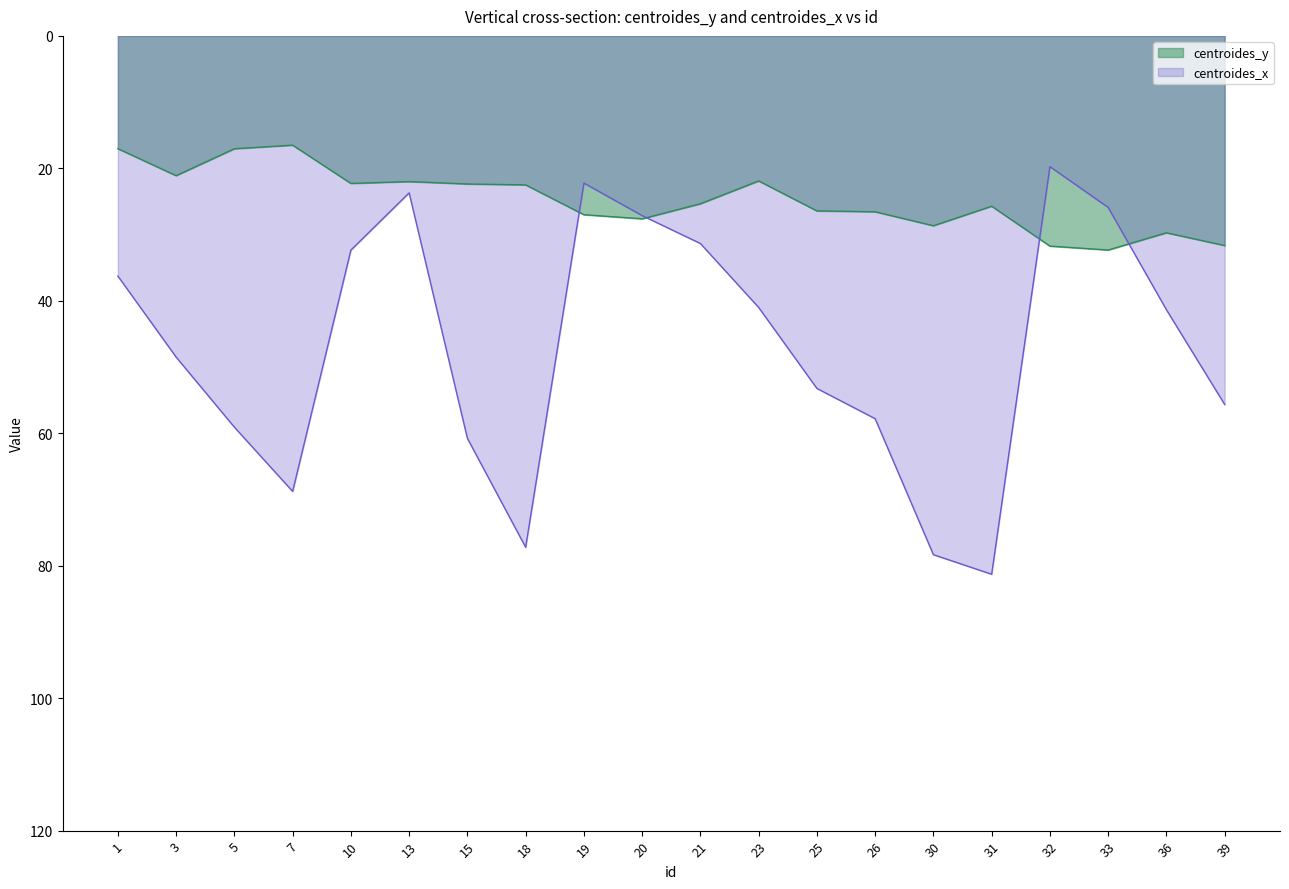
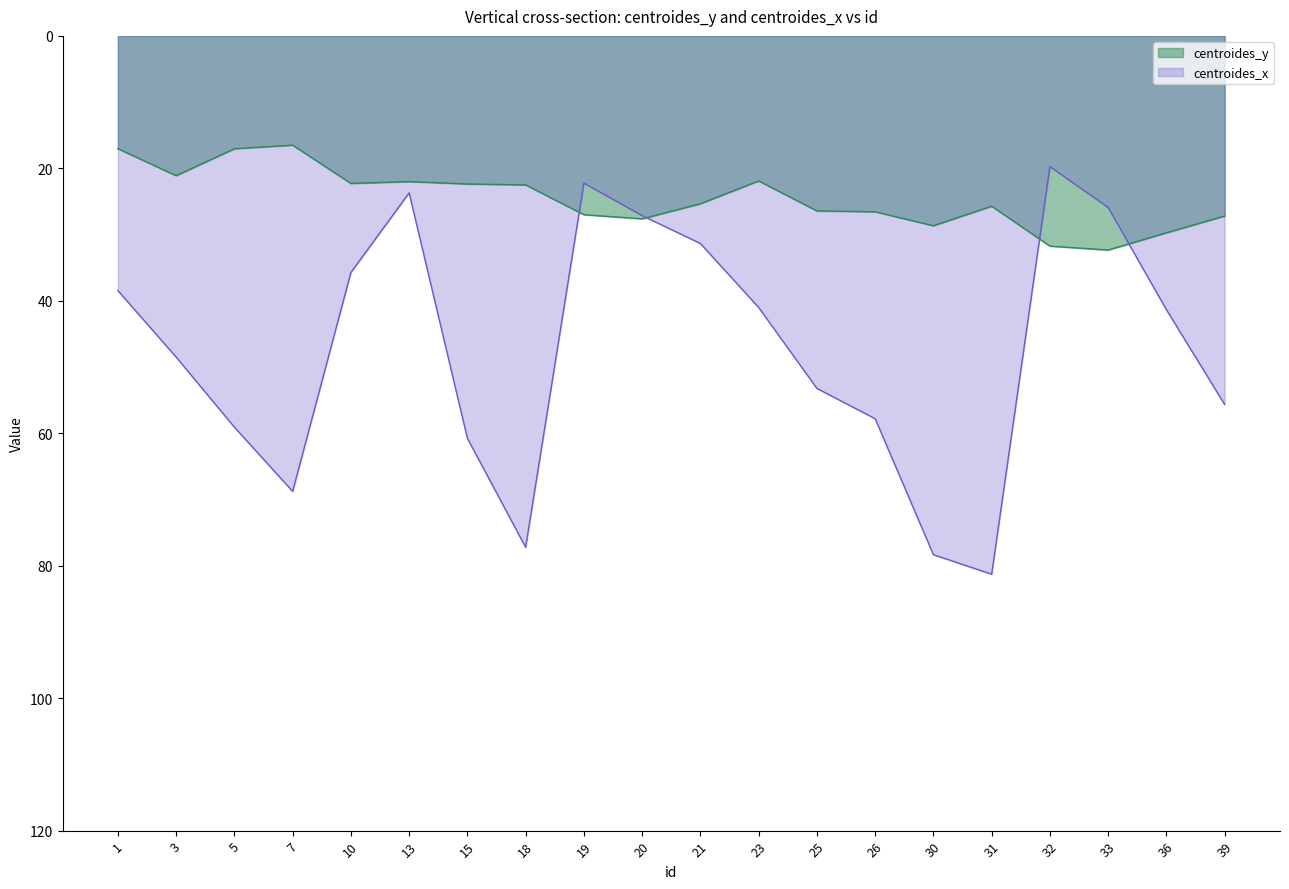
  {
    "centroides_y": {
      "1": 17,
      "3": 21,
      "5": 17,
      "7": 17,
      "10": 22,
      "13": 22,
      "15": 22,
      "18": 23,
      "19": 27,
      "20": 28,
      "21": 25,
      "23": 22,
      "25": 26,
      "26": 27,
      "30": 29,
      "31": 26,
      "32": 32,
      "33": 32,
      "36": 30,
-     "39": 32
+     "39": 27
    },
    "centroides_x": {
-     "1": 36,
+     "1": 38,
      "3": 49,
      "5": 59,
      "7": 69,
-     "10": 32,
+     "10": 36,
      "13": 24,
      "15": 61,
      "18": 77,
      "19": 22,
      "20": 27,
      "21": 31,
      "23": 41,
      "25": 53,
      "26": 58,
      "30": 78,
      "31": 81,
      "32": 20,
      "33": 26,
      "36": 41,
      "39": 56
    }
  }
